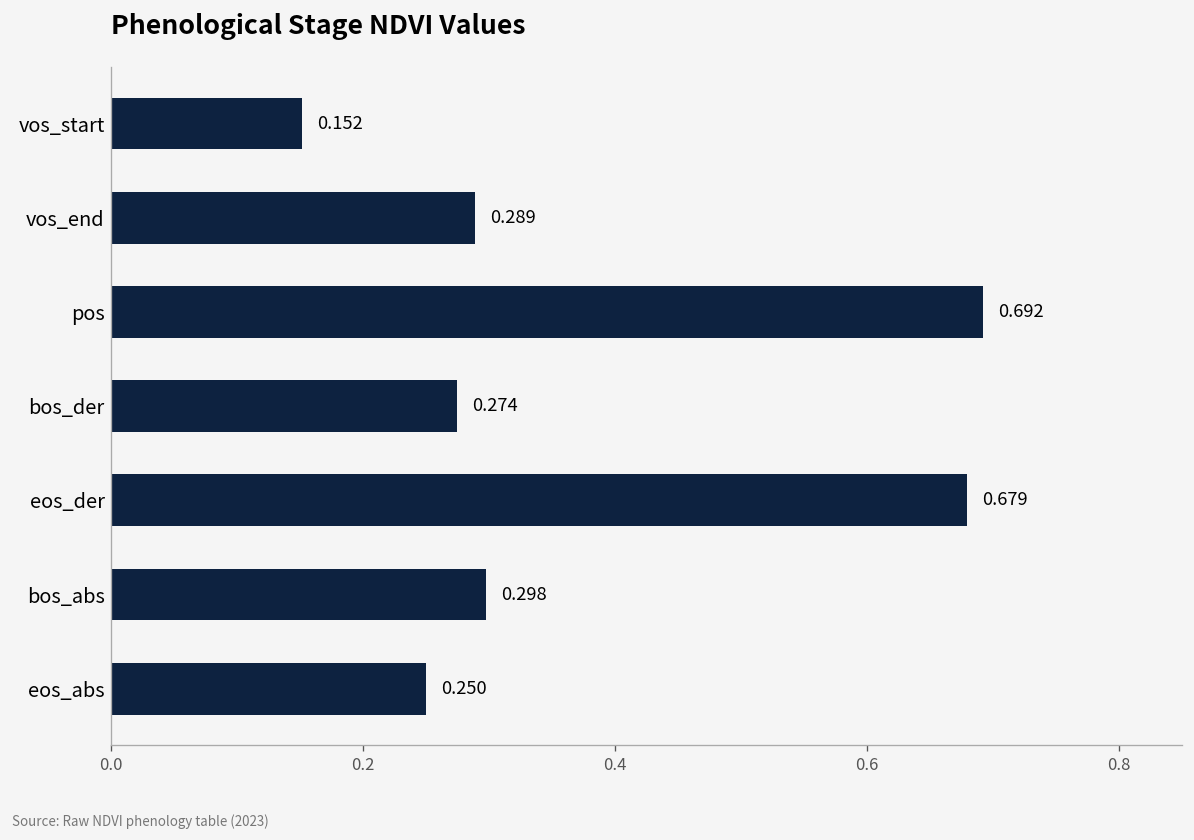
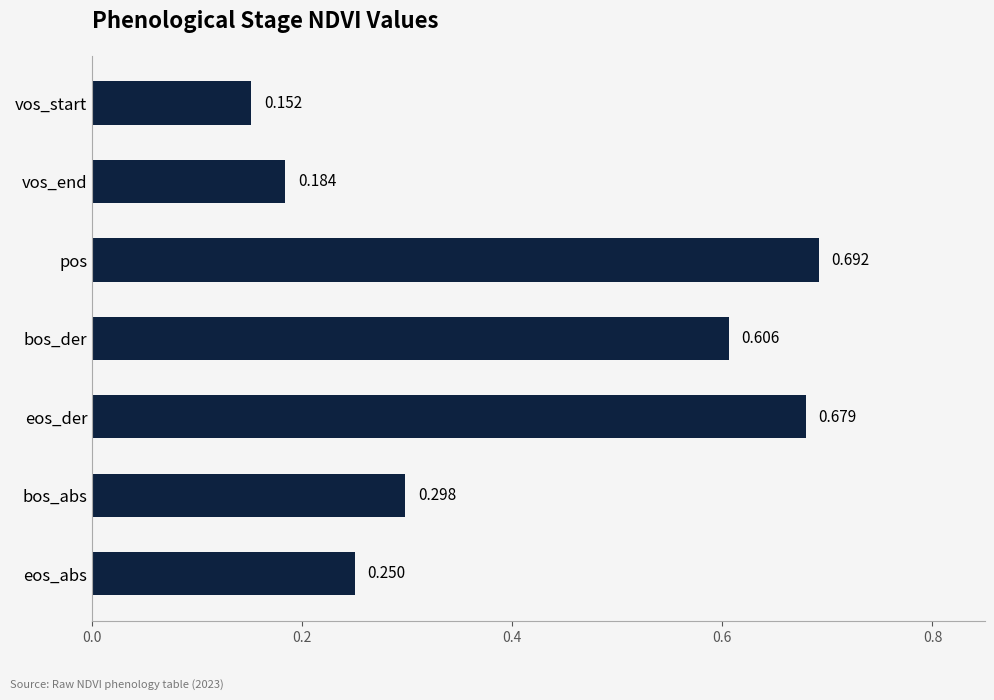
  {
    "vos_start": 0.152,
-   "vos_end": 0.289,
+   "vos_end": 0.184,
    "pos": 0.692,
-   "bos_der": 0.274,
+   "bos_der": 0.606,
    "eos_der": 0.679,
    "bos_abs": 0.298,
    "eos_abs": 0.250
  }
